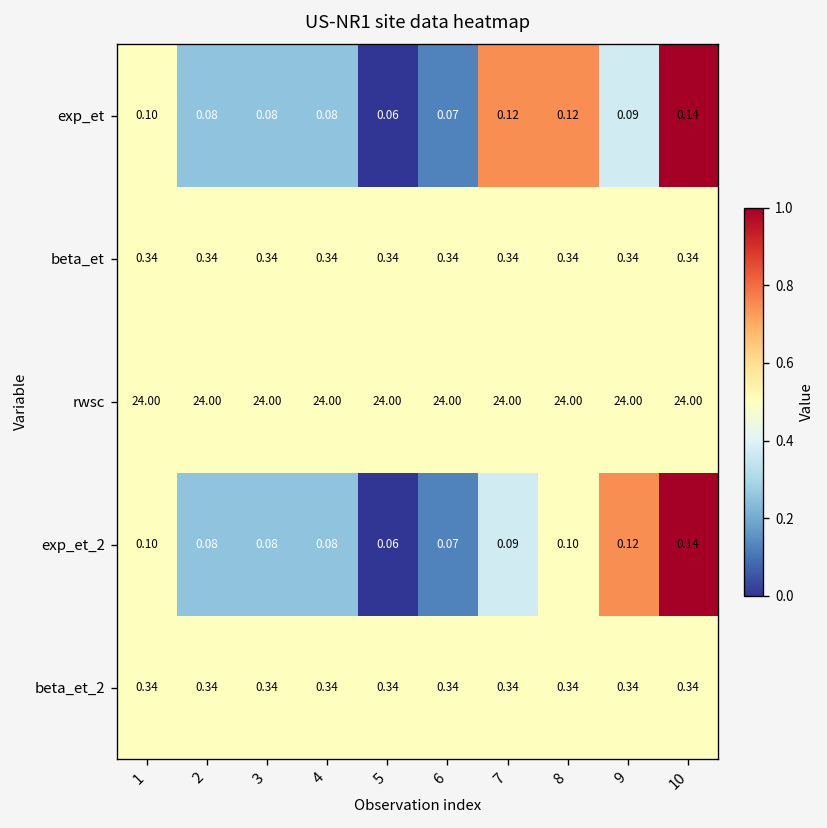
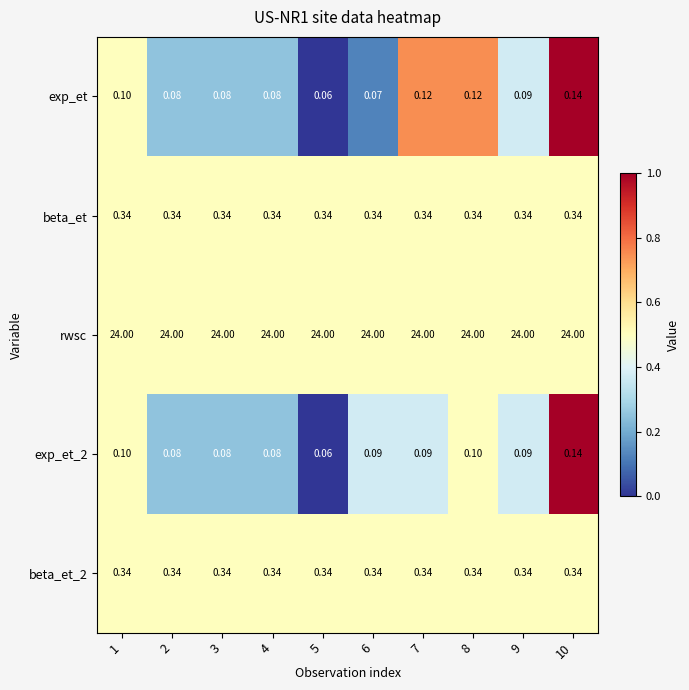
  {
    "exp_et": {
      "1": 0.10,
      "2": 0.08,
      "3": 0.08,
      "4": 0.08,
      "5": 0.06,
      "6": 0.07,
      "7": 0.12,
      "8": 0.12,
      "9": 0.09,
      "10": 0.14
    },
    "beta_et": {
      "1": 0.34,
      "2": 0.34,
      "3": 0.34,
      "4": 0.34,
      "5": 0.34,
      "6": 0.34,
      "7": 0.34,
      "8": 0.34,
      "9": 0.34,
      "10": 0.34
    },
    "rwsc": {
      "1": 24.00,
      "2": 24.00,
      "3": 24.00,
      "4": 24.00,
      "5": 24.00,
      "6": 24.00,
      "7": 24.00,
      "8": 24.00,
      "9": 24.00,
      "10": 24.00
    },
    "exp_et_2": {
      "1": 0.10,
      "2": 0.08,
      "3": 0.08,
      "4": 0.08,
      "5": 0.06,
-     "6": 0.07,
+     "6": 0.09,
      "7": 0.09,
      "8": 0.10,
-     "9": 0.12,
+     "9": 0.09,
      "10": 0.14
    },
    "beta_et_2": {
      "1": 0.34,
      "2": 0.34,
      "3": 0.34,
      "4": 0.34,
      "5": 0.34,
      "6": 0.34,
      "7": 0.34,
      "8": 0.34,
      "9": 0.34,
      "10": 0.34
    }
  }
